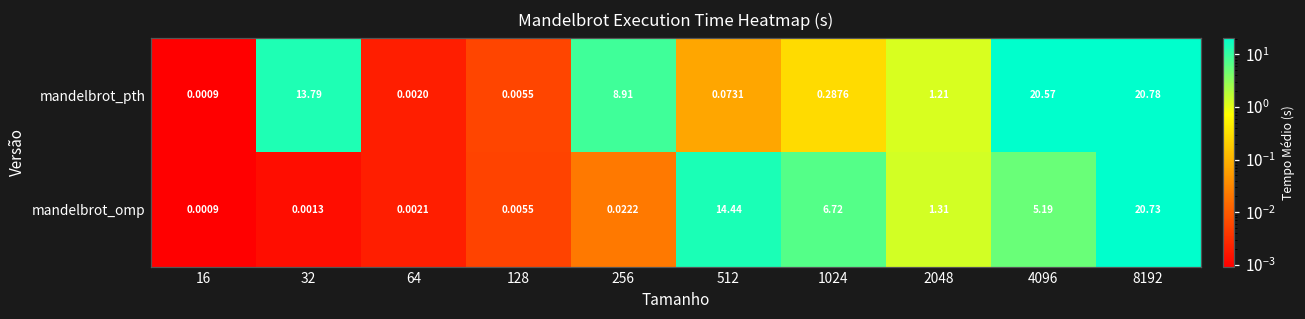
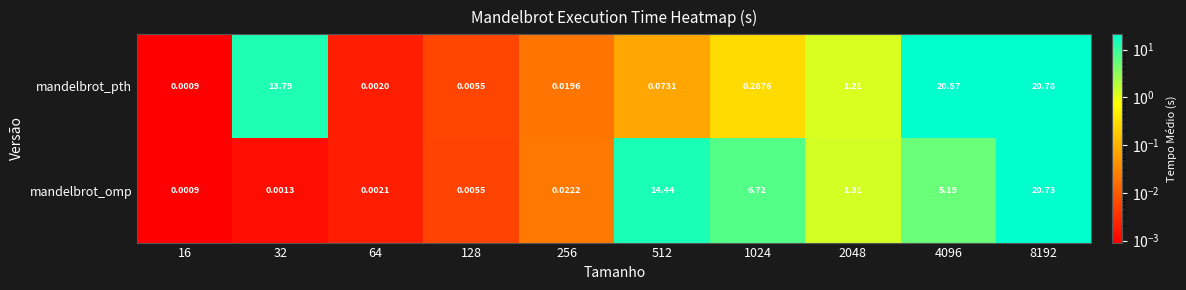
  {
    "mandelbrot_pth": {
      "16": 0.0009,
      "32": 13.79,
      "64": 0.0020,
      "128": 0.0055,
-     "256": 8.91,
+     "256": 0.0196,
      "512": 0.0731,
      "1024": 0.2876,
      "2048": 1.21,
      "4096": 20.57,
      "8192": 20.78
    },
    "mandelbrot_omp": {
      "16": 0.0009,
      "32": 0.0013,
      "64": 0.0021,
      "128": 0.0055,
      "256": 0.0222,
      "512": 14.44,
      "1024": 6.72,
      "2048": 1.31,
      "4096": 5.19,
      "8192": 20.73
    }
  }
